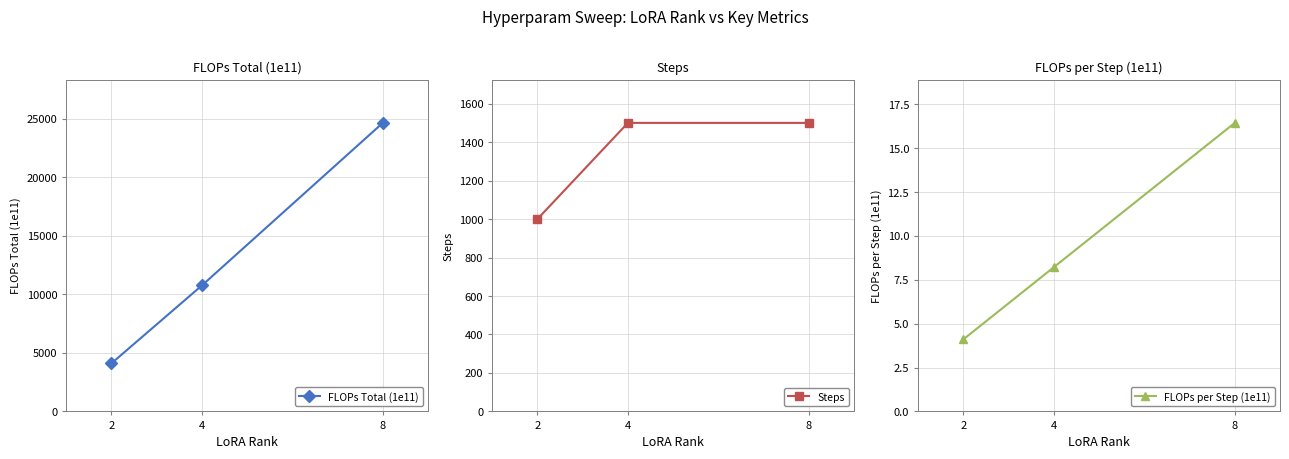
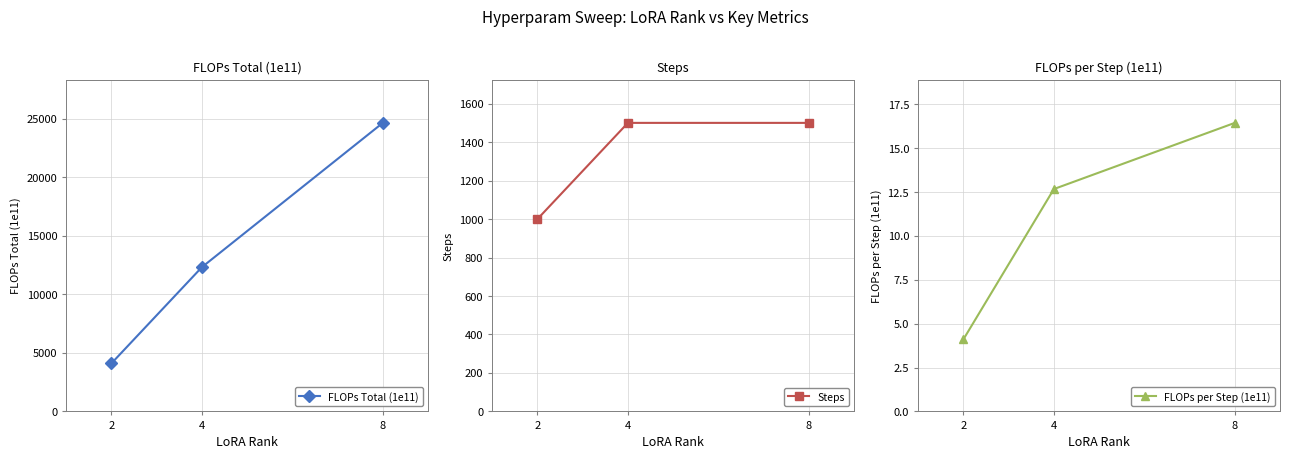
  {
    "FLOPs Total (1e11)": {
      "2": 4100,
-     "4": 10800,
+     "4": 12300,
      "8": 24700
    },
    "Steps": {
      "2": 1000,
      "4": 1500,
      "8": 1500
    },
    "FLOPs per Step (1e11)": {
      "2": 4.1,
-     "4": 8.2,
+     "4": 12.7,
      "8": 16.4
    }
  }
